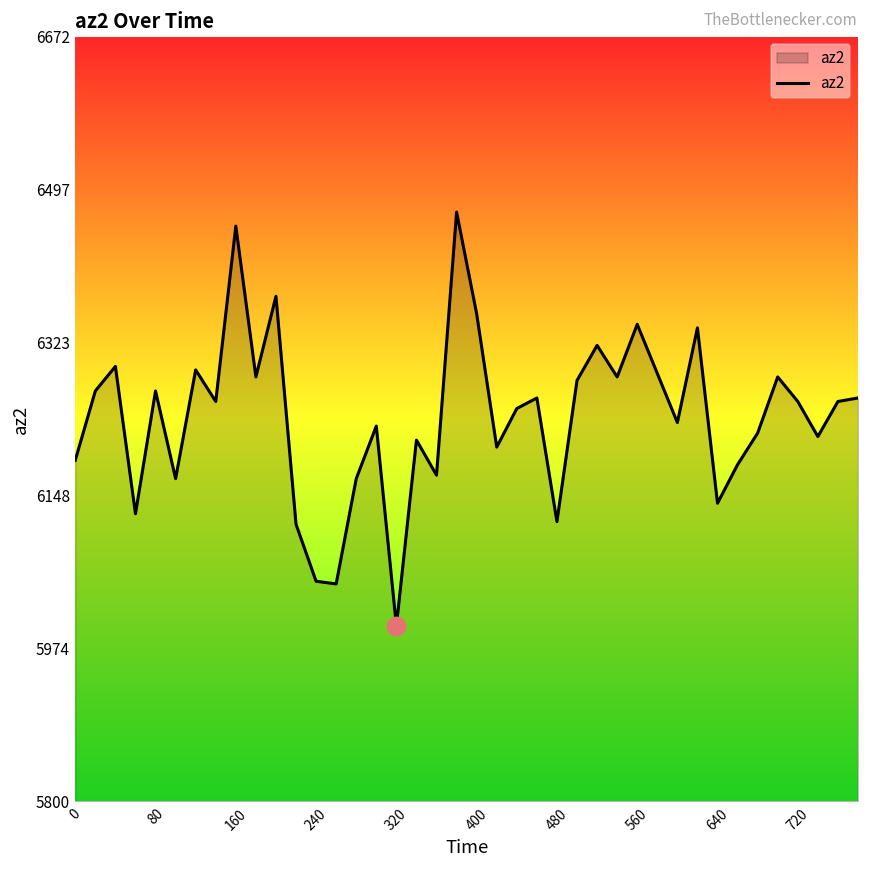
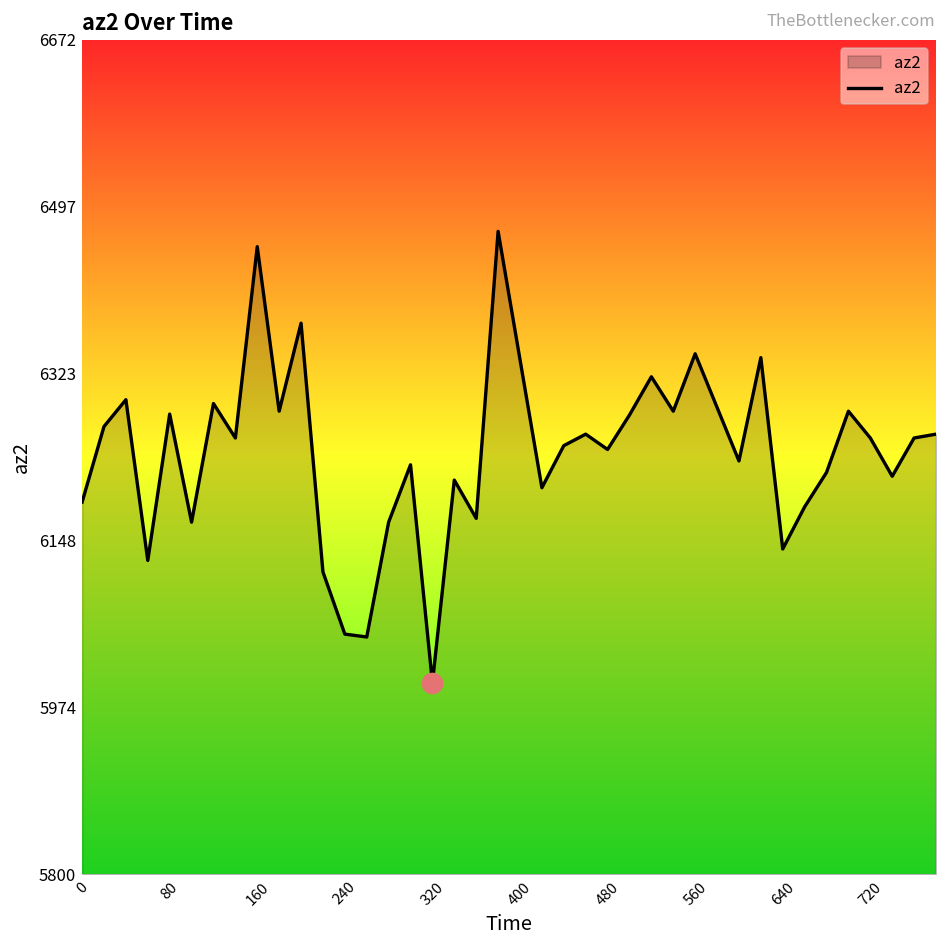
  {
    "az2": {
      "0": 6190,
-     "80": 6270,
+     "80": 6280,
      "160": 6460,
      "240": 6050,
-     "400": 6360,
-     "480": 6120,
+     "400": 6340,
+     "480": 6240,
      "560": 6340,
      "640": 6140,
      "720": 6260
    }
  }
